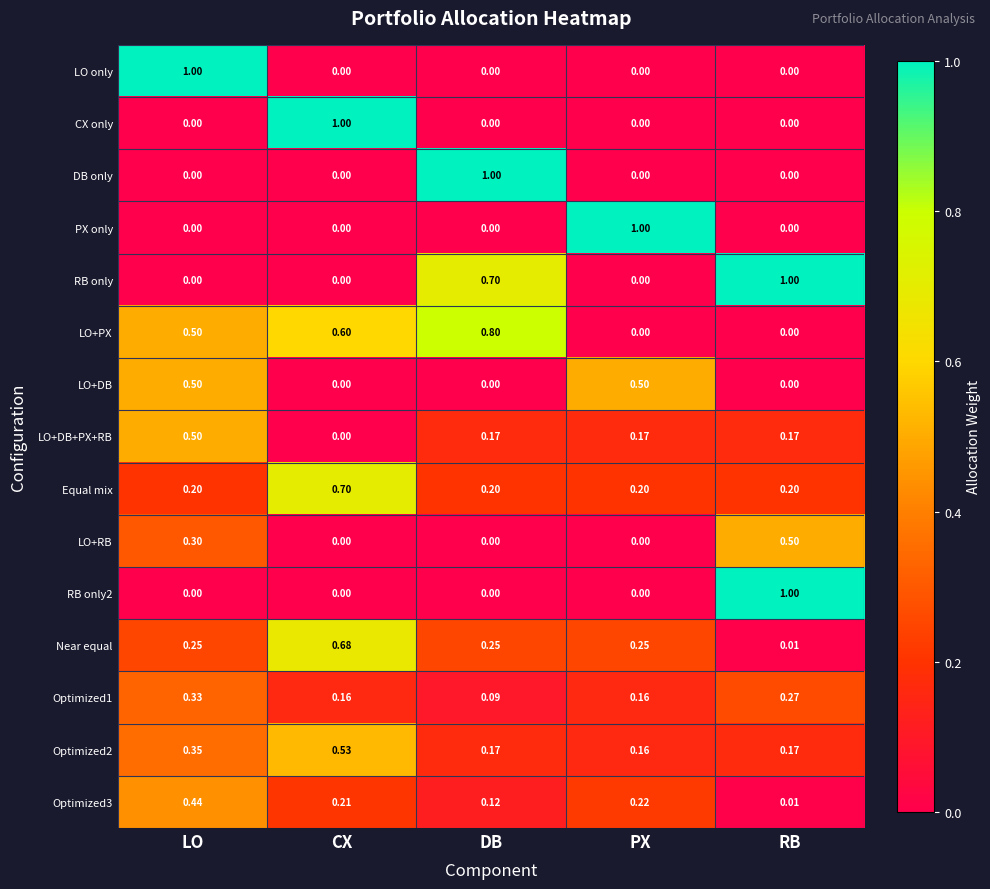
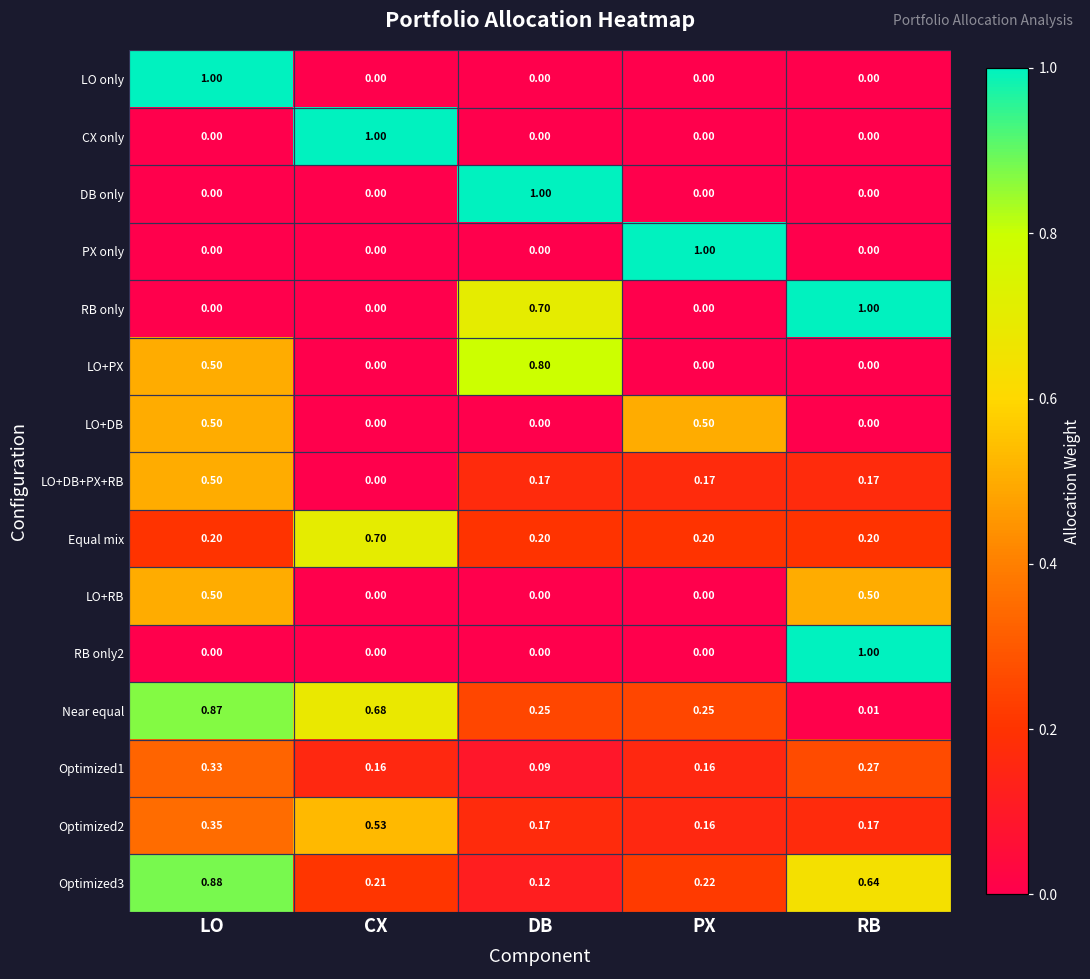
  {
    "LO only": {
      "LO": 1.00,
      "CX": 0.00,
      "DB": 0.00,
      "PX": 0.00,
      "RB": 0.00
    },
    "CX only": {
      "LO": 0.00,
      "CX": 1.00,
      "DB": 0.00,
      "PX": 0.00,
      "RB": 0.00
    },
    "DB only": {
      "LO": 0.00,
      "CX": 0.00,
      "DB": 1.00,
      "PX": 0.00,
      "RB": 0.00
    },
    "PX only": {
      "LO": 0.00,
      "CX": 0.00,
      "DB": 0.00,
      "PX": 1.00,
      "RB": 0.00
    },
    "RB only": {
      "LO": 0.00,
      "CX": 0.00,
      "DB": 0.70,
      "PX": 0.00,
      "RB": 1.00
    },
    "LO+PX": {
      "LO": 0.50,
-     "CX": 0.60,
+     "CX": 0.00,
      "DB": 0.80,
      "PX": 0.00,
      "RB": 0.00
    },
    "LO+DB": {
      "LO": 0.50,
      "CX": 0.00,
      "DB": 0.00,
      "PX": 0.50,
      "RB": 0.00
    },
    "LO+DB+PX+RB": {
      "LO": 0.50,
      "CX": 0.00,
      "DB": 0.17,
      "PX": 0.17,
      "RB": 0.17
    },
    "Equal mix": {
      "LO": 0.20,
      "CX": 0.70,
      "DB": 0.20,
      "PX": 0.20,
      "RB": 0.20
    },
    "LO+RB": {
-     "LO": 0.30,
+     "LO": 0.50,
      "CX": 0.00,
      "DB": 0.00,
      "PX": 0.00,
      "RB": 0.50
    },
    "RB only2": {
      "LO": 0.00,
      "CX": 0.00,
      "DB": 0.00,
      "PX": 0.00,
      "RB": 1.00
    },
    "Near equal": {
-     "LO": 0.25,
+     "LO": 0.87,
      "CX": 0.68,
      "DB": 0.25,
      "PX": 0.25,
      "RB": 0.01
    },
    "Optimized1": {
      "LO": 0.33,
      "CX": 0.16,
      "DB": 0.09,
      "PX": 0.16,
      "RB": 0.27
    },
    "Optimized2": {
      "LO": 0.35,
      "CX": 0.53,
      "DB": 0.17,
      "PX": 0.16,
      "RB": 0.17
    },
    "Optimized3": {
-     "LO": 0.44,
+     "LO": 0.88,
      "CX": 0.21,
      "DB": 0.12,
      "PX": 0.22,
-     "RB": 0.01
+     "RB": 0.64
    }
  }
